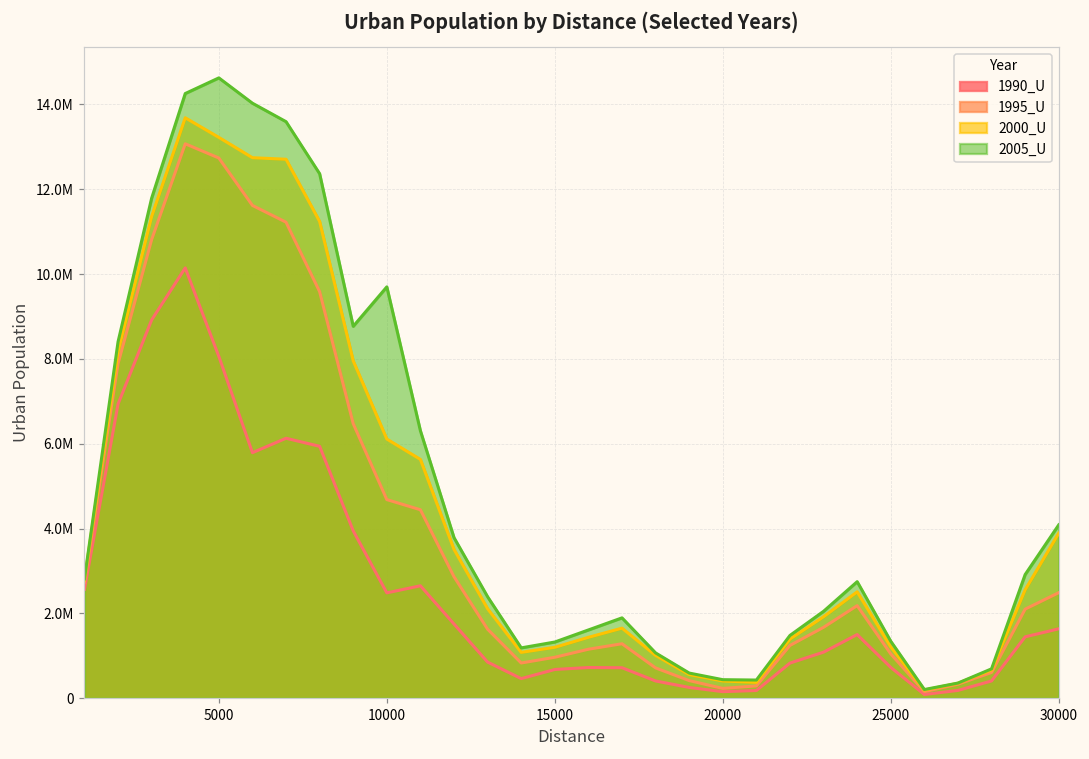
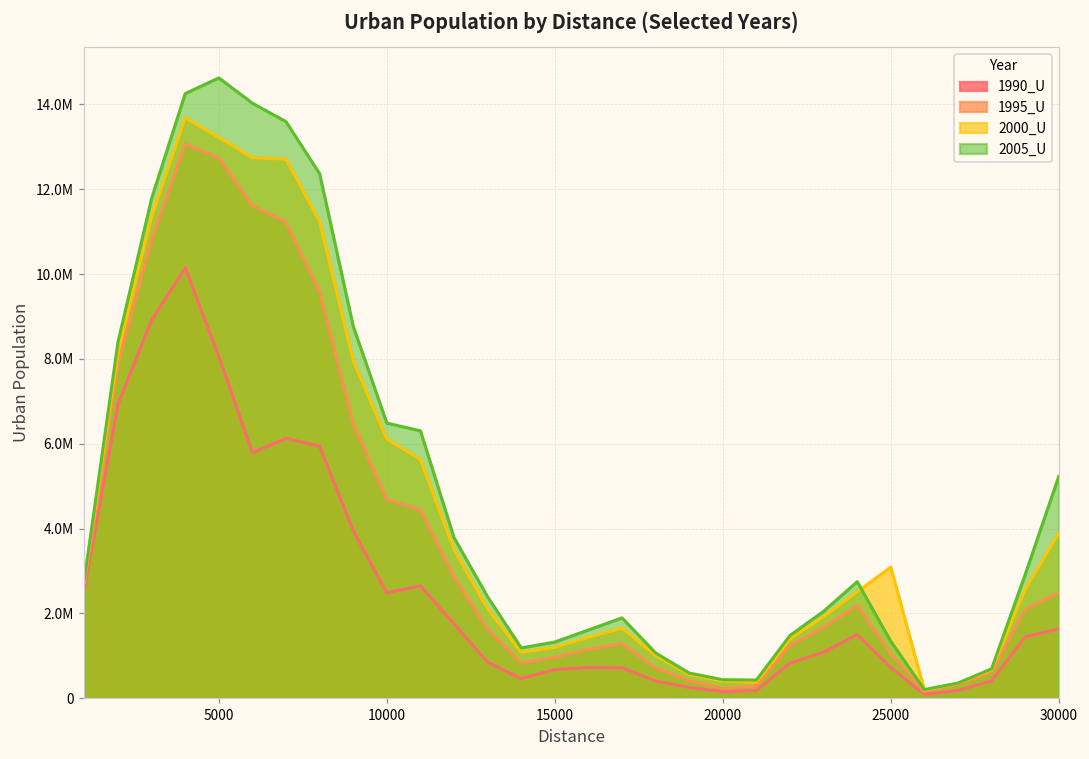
  {
    "2000_U": {
      "5000": 13200000,
      "10000": 6100000,
      "15000": 1200000,
-     "25000": 1200000,
+     "25000": 3100000,
      "30000": 3900000
    },
    "2005_U": {
      "5000": 14600000,
-     "10000": 9700000,
+     "10000": 6500000,
      "15000": 1300000,
      "25000": 1300000,
-     "30000": 4100000
+     "30000": 5200000
    }
  }
